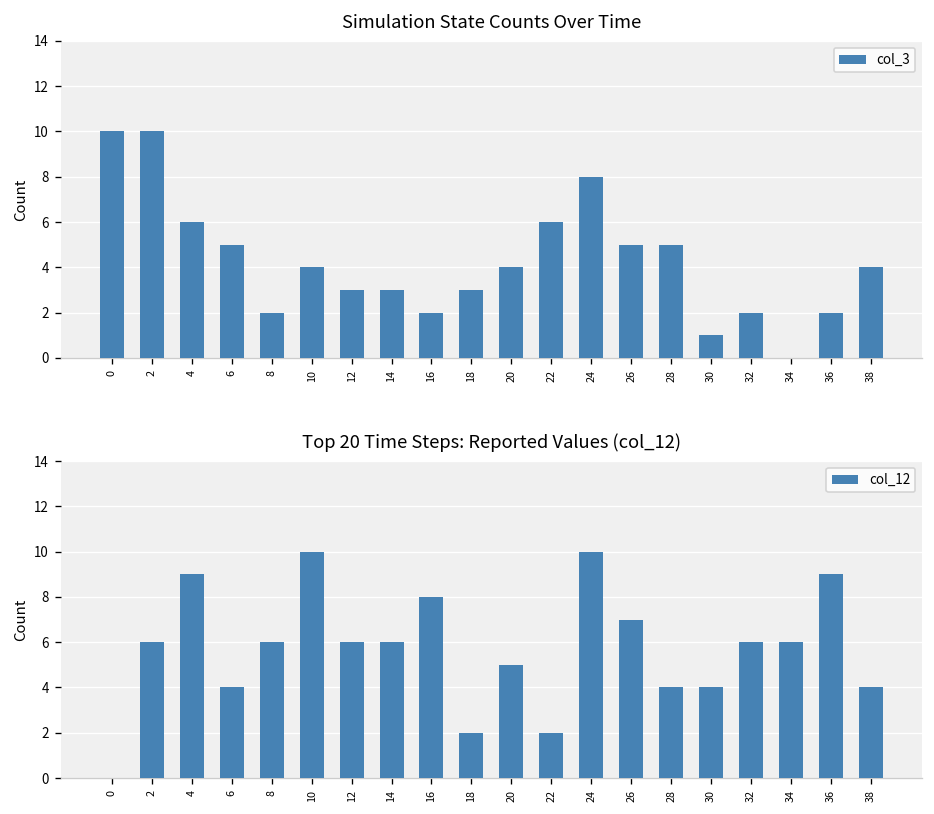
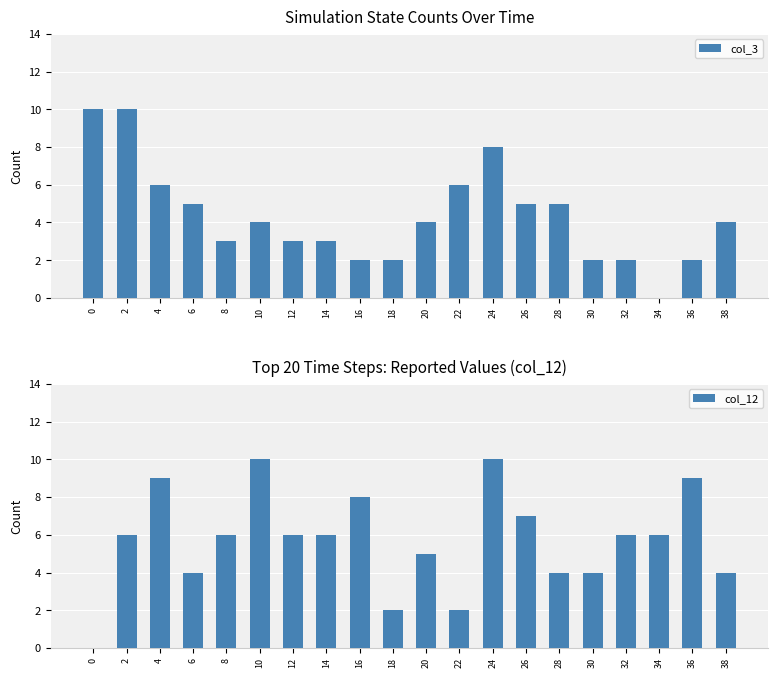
  {
    "Simulation State Counts Over Time": {
      "0": 10,
      "2": 10,
      "4": 6,
      "6": 5,
-     "8": 2,
+     "8": 3,
      "10": 4,
      "12": 3,
      "14": 3,
      "16": 2,
-     "18": 3,
+     "18": 2,
      "20": 4,
      "22": 6,
      "24": 8,
      "26": 5,
      "28": 5,
-     "30": 1,
+     "30": 2,
      "32": 2,
      "34": 0,
      "36": 2,
      "38": 4
    },
    "Top 20 Time Steps: Reported Values (col_12)": {
      "0": 0.0,
      "2": 6.0,
      "4": 9.0,
      "6": 4.0,
      "8": 6.0,
      "10": 10.0,
      "12": 6.0,
      "14": 6.0,
      "16": 8.0,
      "18": 2.0,
      "20": 5.0,
      "22": 2.0,
      "24": 10.0,
      "26": 7.0,
      "28": 4.0,
      "30": 4.0,
      "32": 6.0,
      "34": 6.0,
      "36": 9.0,
      "38": 4.0
    }
  }
